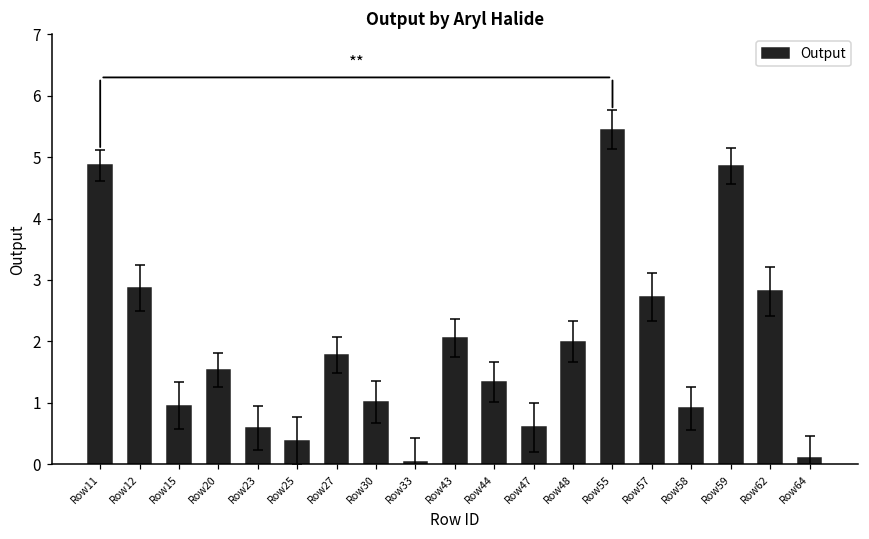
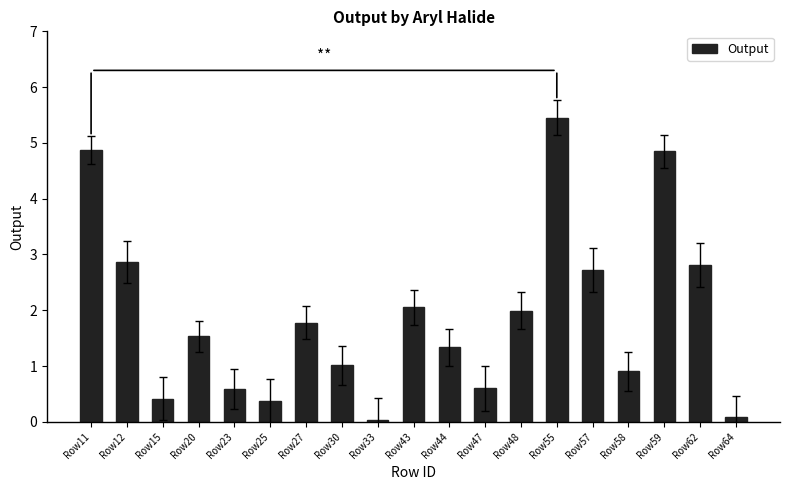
  {
    "Output": {
      "Row11": 4.9,
      "Row12": 2.9,
-     "Row15": 1.0,
+     "Row15": 0.4,
      "Row20": 1.5,
      "Row23": 0.6,
      "Row25": 0.4,
      "Row27": 1.8,
      "Row30": 1.0,
      "Row43": 2.1,
      "Row44": 1.3,
      "Row47": 0.6,
      "Row48": 2.0,
      "Row55": 5.4,
      "Row57": 2.7,
      "Row58": 0.9,
      "Row59": 4.8,
      "Row62": 2.8,
      "Row64": 0.1
    }
  }
